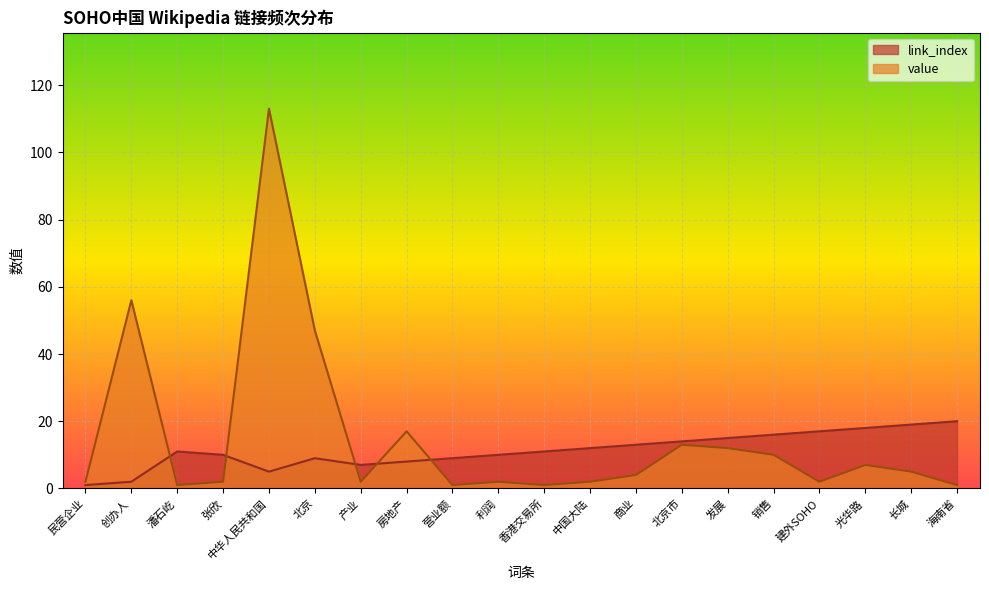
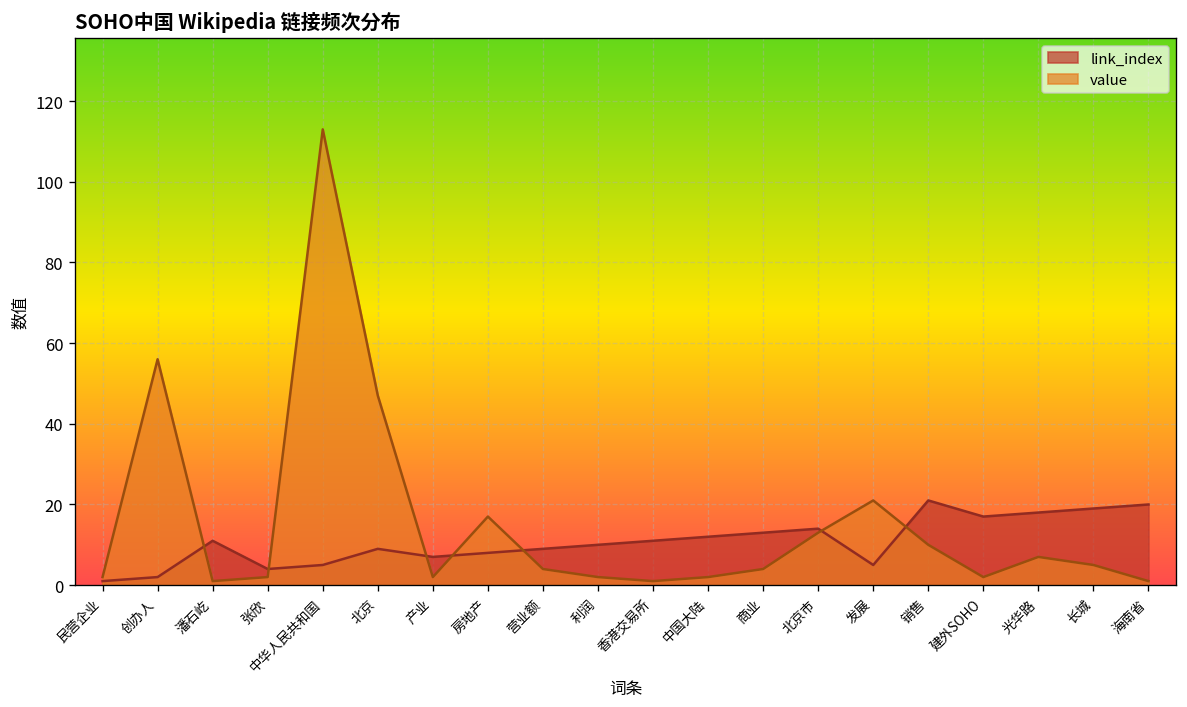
  {
    "link_index": {
      "民营企业": 1,
      "创办人": 2,
      "潘石屹": 11,
-     "张欣": 10,
+     "张欣": 4,
      "中华人民共和国": 5,
      "北京": 9,
      "产业": 7,
      "房地产": 8,
      "营业额": 9,
      "利润": 10,
      "香港交易所": 11,
      "中国大陆": 12,
      "商业": 13,
      "北京市": 14,
-     "发展": 15,
-     "销售": 16,
+     "发展": 5,
+     "销售": 21,
      "建外SOHO": 17,
      "光华路": 18,
      "长城": 19,
      "海南省": 20
    },
    "value": {
      "民营企业": 2,
      "创办人": 56,
      "潘石屹": 1,
      "张欣": 2,
      "中华人民共和国": 113,
      "北京": 47,
      "产业": 2,
      "房地产": 17,
-     "营业额": 1,
+     "营业额": 4,
      "利润": 2,
      "香港交易所": 1,
      "中国大陆": 2,
      "商业": 4,
      "北京市": 13,
-     "发展": 12,
+     "发展": 21,
      "销售": 10,
      "建外SOHO": 2,
      "光华路": 7,
      "长城": 5,
      "海南省": 1
    }
  }
